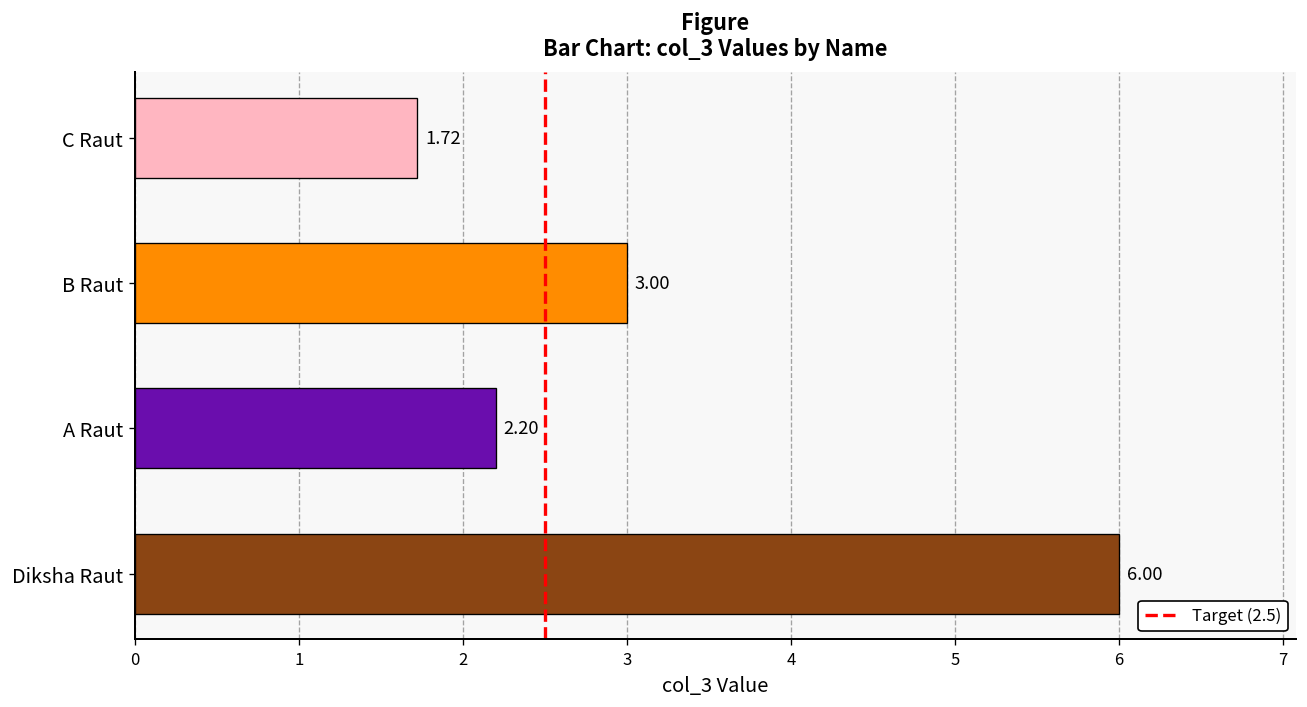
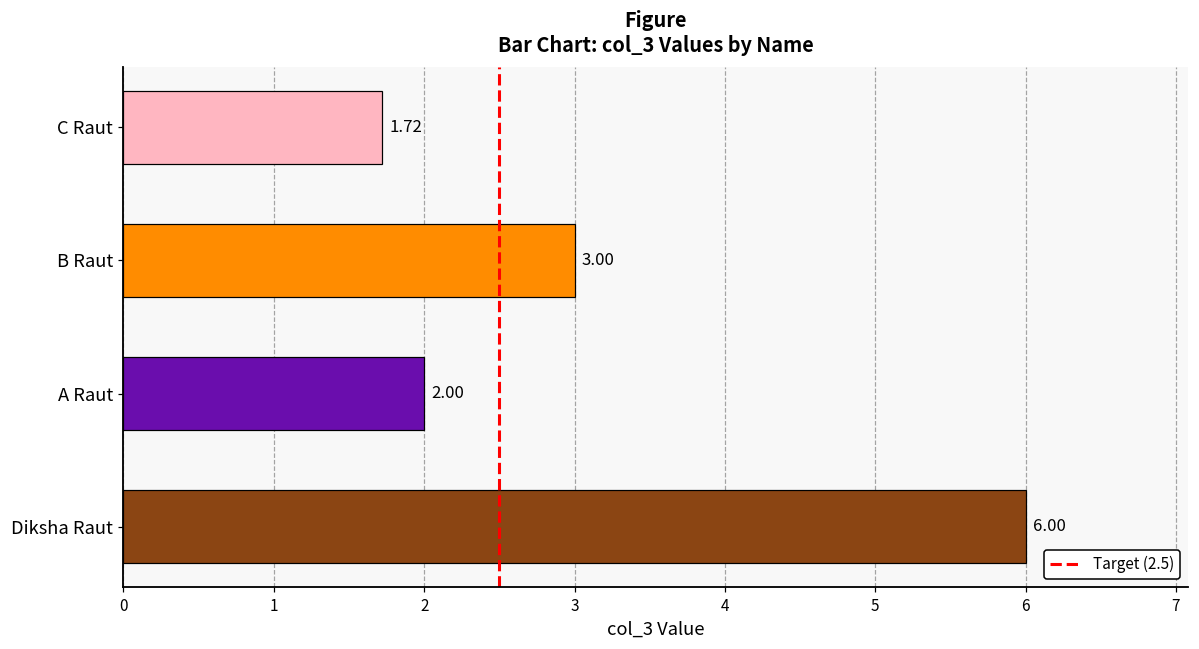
  {
    "C Raut": 1.72,
    "B Raut": 3.00,
-   "A Raut": 2.20,
+   "A Raut": 2.00,
    "Diksha Raut": 6.00
  }
